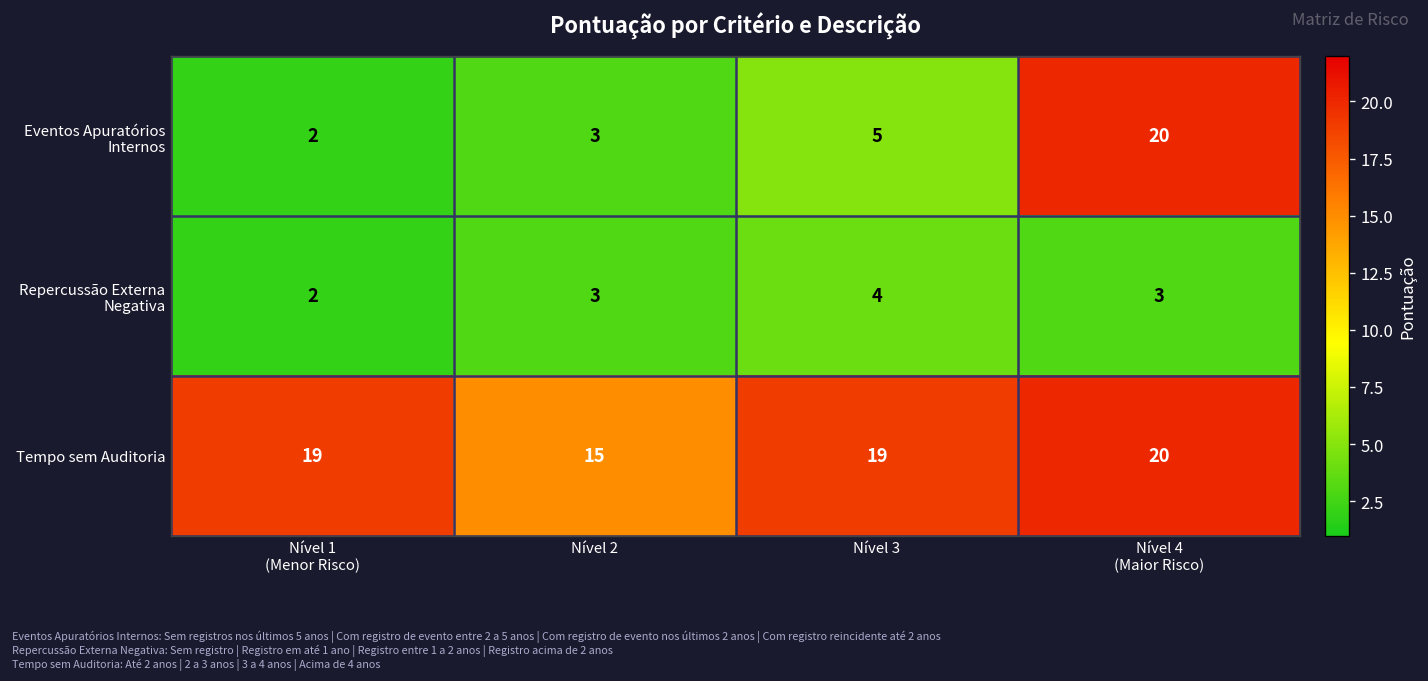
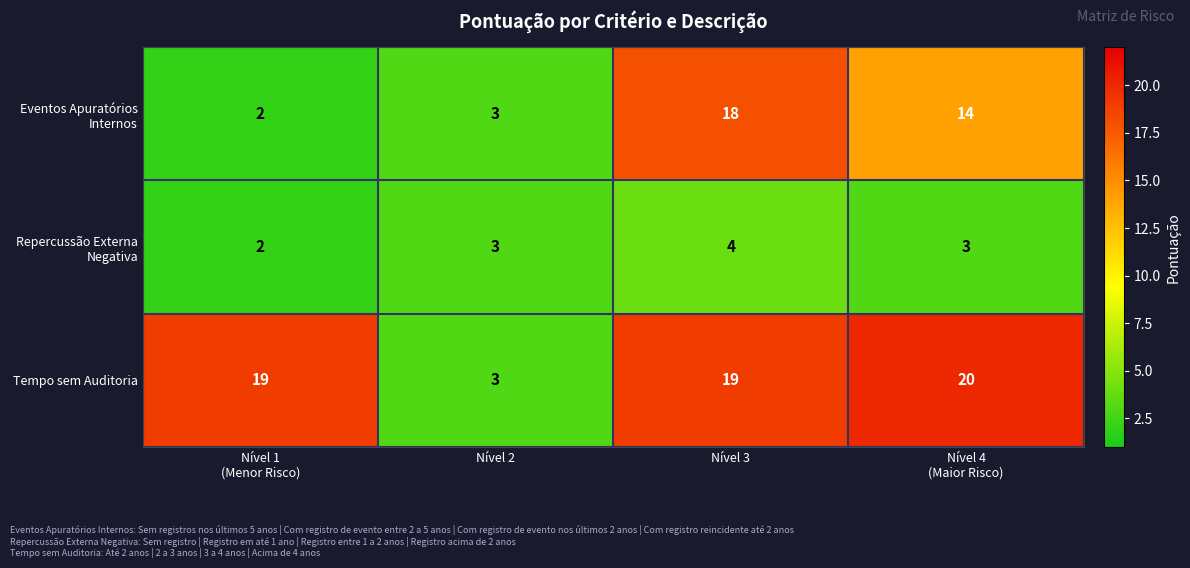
  {
    "Eventos Apuratórios Internos": {
      "Nível 1 (Menor Risco)": 2,
      "Nível 2": 3,
-     "Nível 3": 5,
-     "Nível 4 (Maior Risco)": 20
+     "Nível 3": 18,
+     "Nível 4 (Maior Risco)": 14
    },
    "Repercussão Externa Negativa": {
      "Nível 1 (Menor Risco)": 2,
      "Nível 2": 3,
      "Nível 3": 4,
      "Nível 4 (Maior Risco)": 3
    },
    "Tempo sem Auditoria": {
      "Nível 1 (Menor Risco)": 19,
-     "Nível 2": 15,
+     "Nível 2": 3,
      "Nível 3": 19,
      "Nível 4 (Maior Risco)": 20
    }
  }
